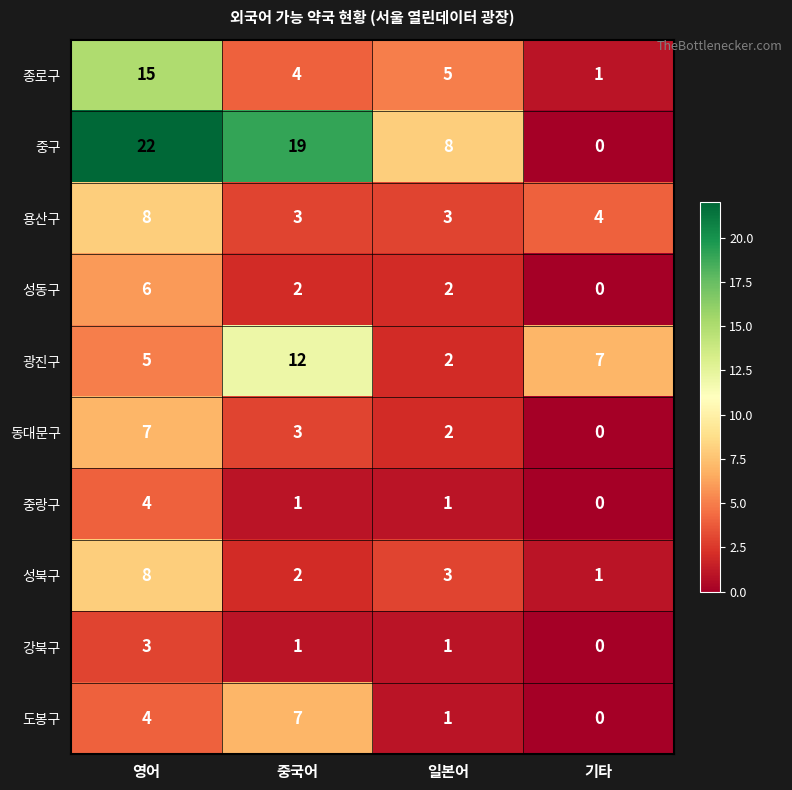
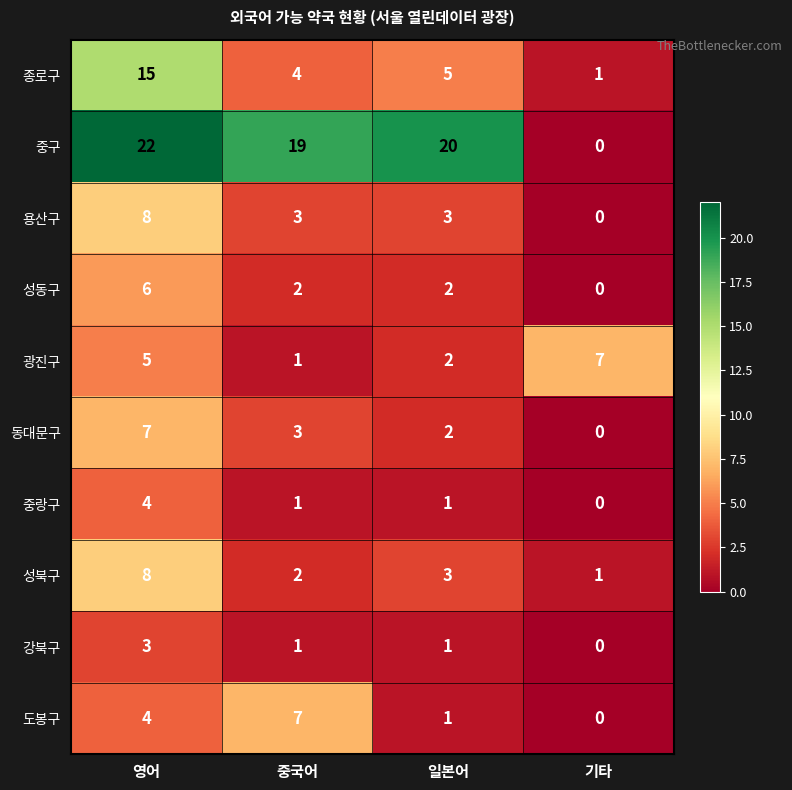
  {
    "종로구": {
      "영어": 15,
      "중국어": 4,
      "일본어": 5,
      "기타": 1
    },
    "중구": {
      "영어": 22,
      "중국어": 19,
-     "일본어": 8,
+     "일본어": 20,
      "기타": 0
    },
    "용산구": {
      "영어": 8,
      "중국어": 3,
      "일본어": 3,
-     "기타": 4
+     "기타": 0
    },
    "성동구": {
      "영어": 6,
      "중국어": 2,
      "일본어": 2,
      "기타": 0
    },
    "광진구": {
      "영어": 5,
-     "중국어": 12,
+     "중국어": 1,
      "일본어": 2,
      "기타": 7
    },
    "동대문구": {
      "영어": 7,
      "중국어": 3,
      "일본어": 2,
      "기타": 0
    },
    "중랑구": {
      "영어": 4,
      "중국어": 1,
      "일본어": 1,
      "기타": 0
    },
    "성북구": {
      "영어": 8,
      "중국어": 2,
      "일본어": 3,
      "기타": 1
    },
    "강북구": {
      "영어": 3,
      "중국어": 1,
      "일본어": 1,
      "기타": 0
    },
    "도봉구": {
      "영어": 4,
      "중국어": 7,
      "일본어": 1,
      "기타": 0
    }
  }
